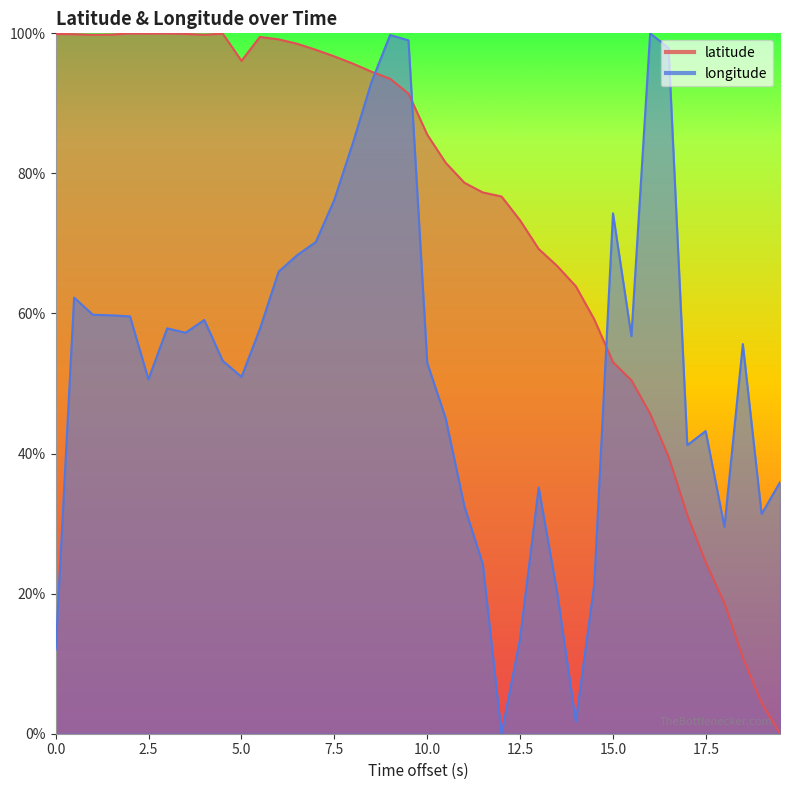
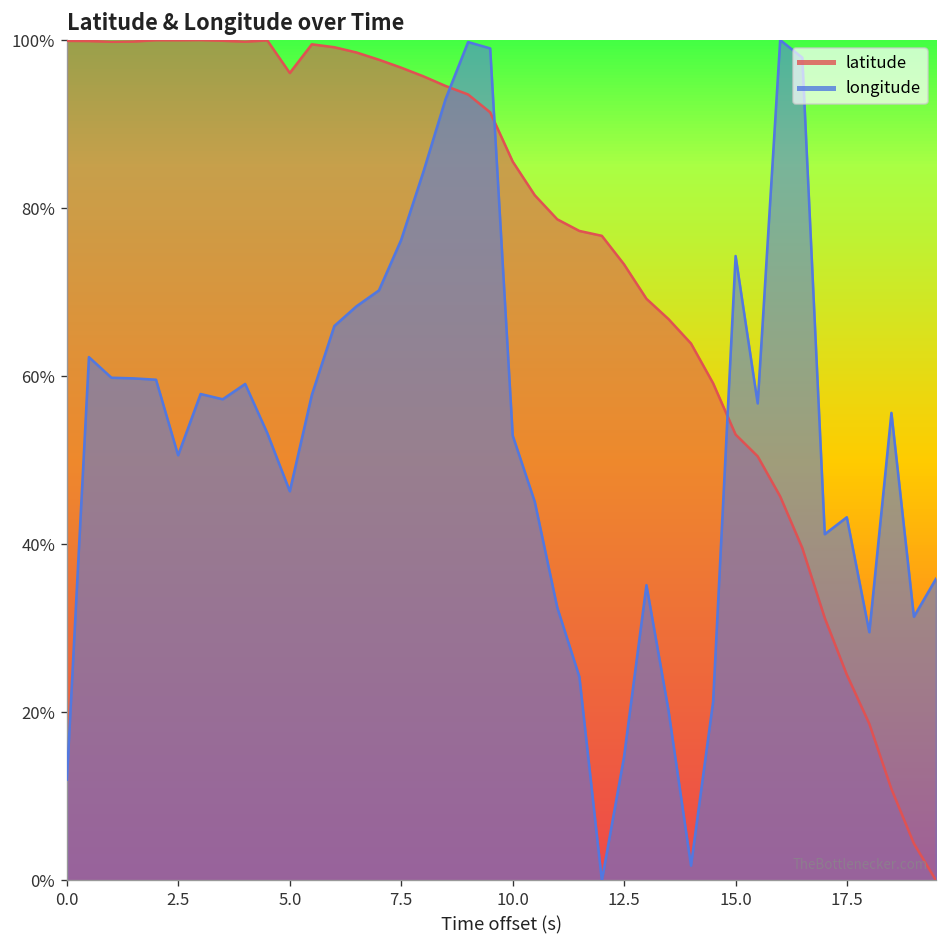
  {
    "latitude": {
      "0.0": "100%",
      "2.5": "100%",
      "5.0": "96%",
      "7.5": "97%",
      "10.0": "86%",
      "12.5": "73%",
      "15.0": "53%",
      "17.5": "24%"
    },
    "longitude": {
      "0.0": "12%",
      "2.5": "51%",
-     "5.0": "51%",
+     "5.0": "46%",
      "7.5": "76%",
      "10.0": "53%",
-     "12.5": "13%",
+     "12.5": "15%",
      "15.0": "74%",
      "17.5": "43%"
    }
  }
